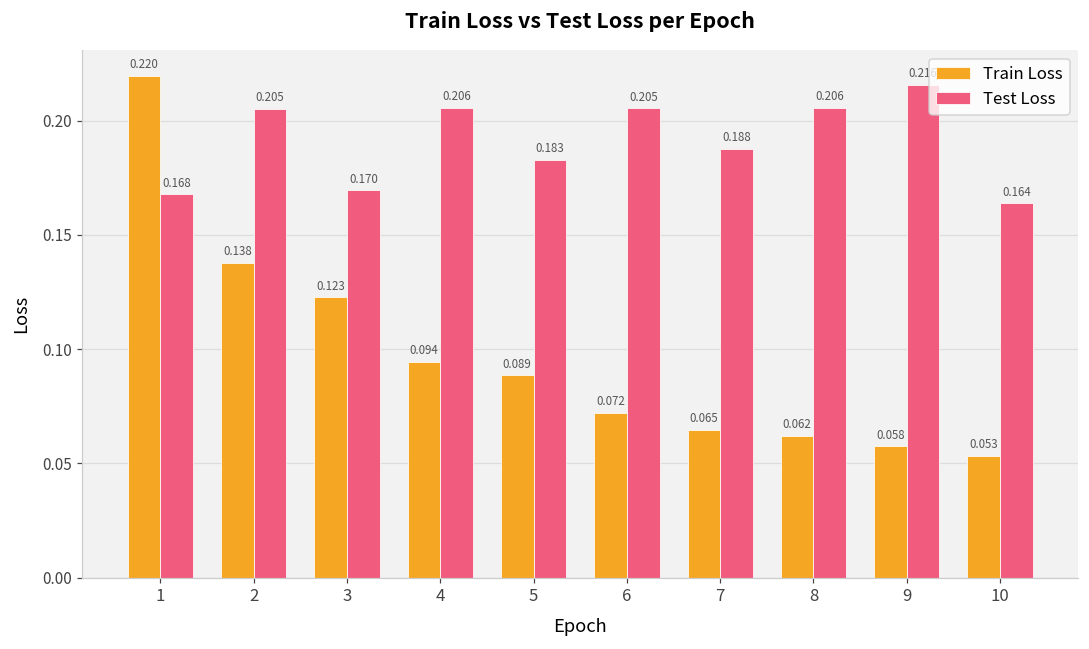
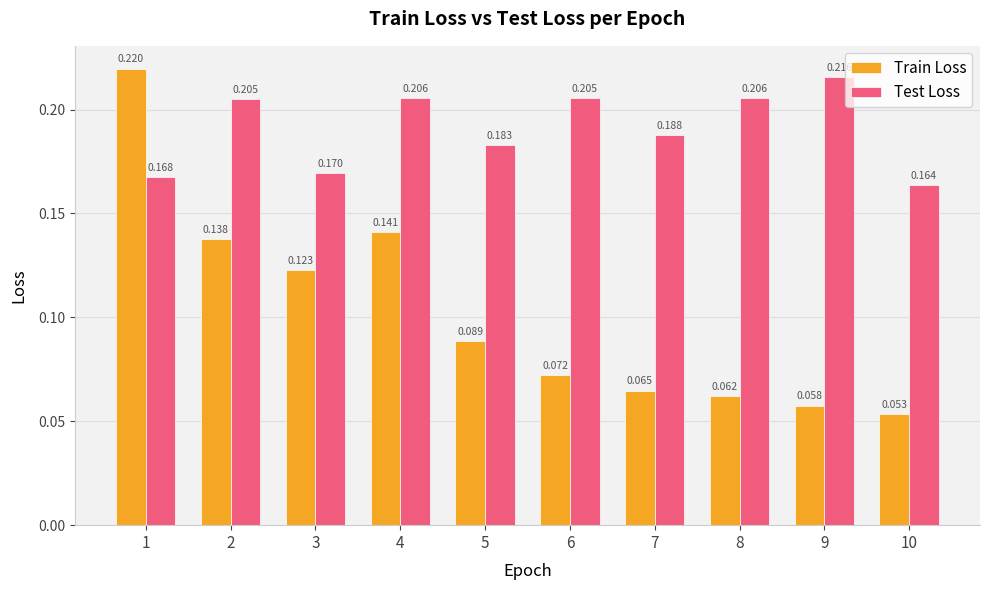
  {
    "Train Loss": {
      "1": 0.220,
      "2": 0.138,
      "3": 0.123,
-     "4": 0.094,
+     "4": 0.141,
      "5": 0.089,
      "6": 0.072,
      "7": 0.065,
      "8": 0.062,
      "9": 0.058,
      "10": 0.053
    },
    "Test Loss": {
      "1": 0.168,
      "2": 0.205,
      "3": 0.170,
      "4": 0.206,
      "5": 0.183,
      "6": 0.205,
      "7": 0.188,
      "8": 0.206,
      "10": 0.164
    }
  }
